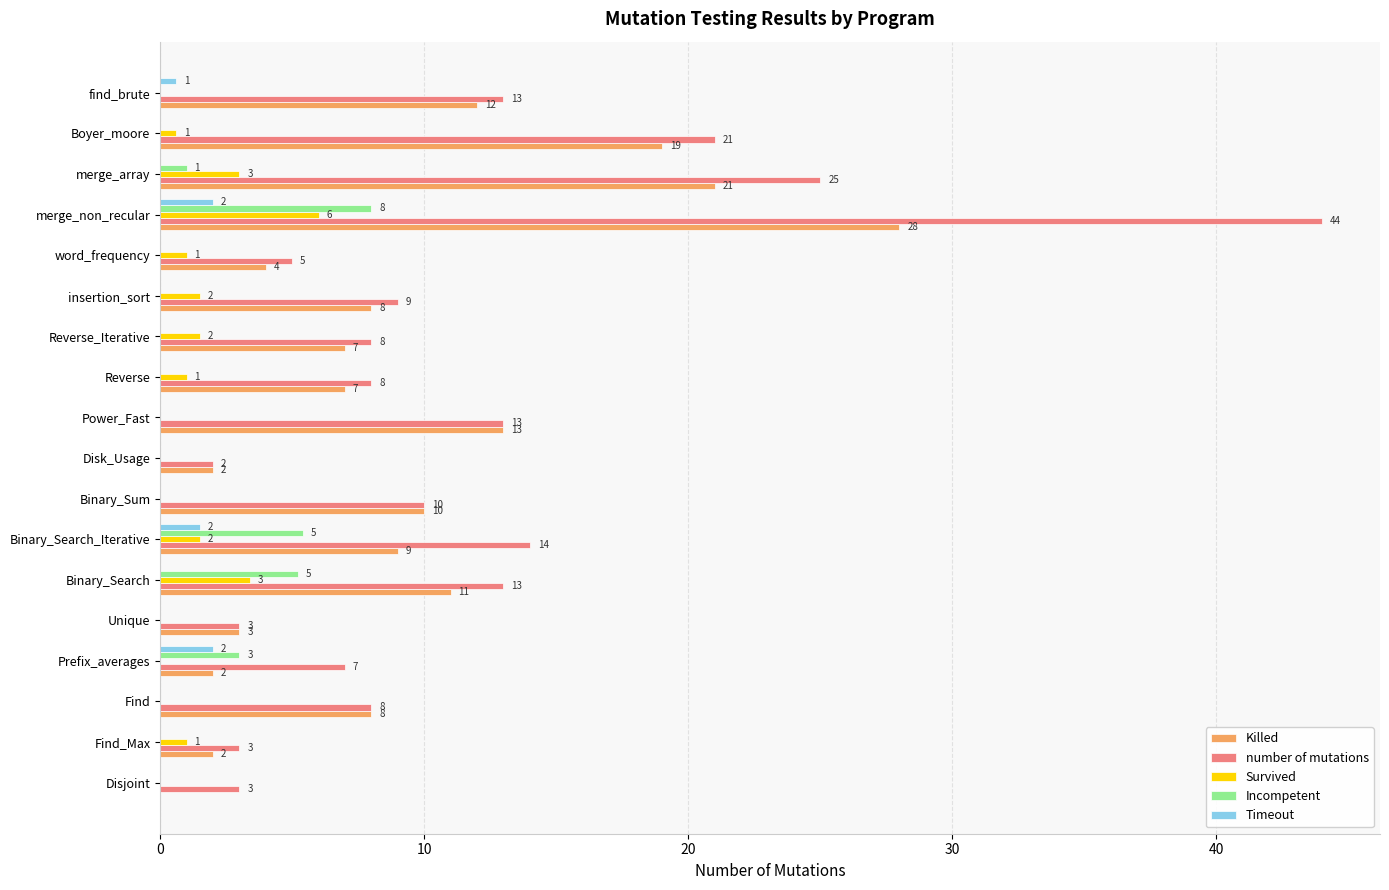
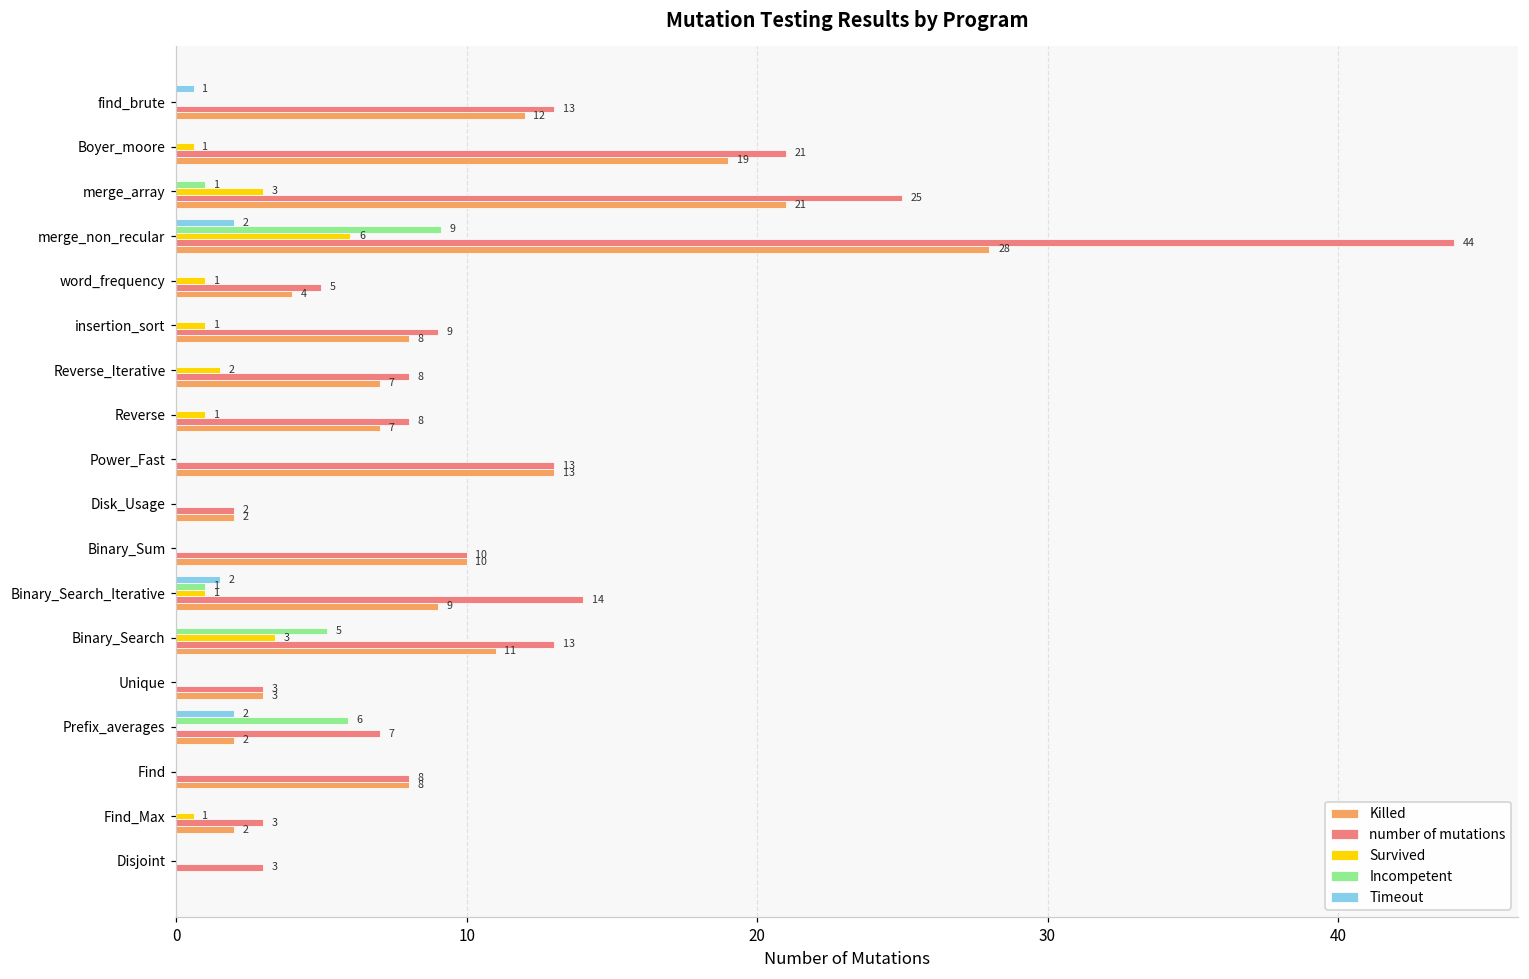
  {
    "Survived": {
      "Boyer_moore": 1,
      "merge_array": 3,
      "merge_non_recular": 6,
      "word_frequency": 1,
-     "insertion_sort": 2,
+     "insertion_sort": 1,
      "Reverse_Iterative": 2,
      "Reverse": 1,
-     "Binary_Search_Iterative": 2,
+     "Binary_Search_Iterative": 1,
      "Binary_Search": 3,
-     "Find_Max": 1.0
+     "Find_Max": 0.6
    },
    "Incompetent": {
      "merge_array": 1,
-     "merge_non_recular": 8,
-     "Binary_Search_Iterative": 5,
+     "merge_non_recular": 9,
+     "Binary_Search_Iterative": 1,
      "Binary_Search": 5,
-     "Prefix_averages": 3
+     "Prefix_averages": 6
    },
    "Timeout": {
      "find_brute": 1,
      "merge_non_recular": 2,
      "Binary_Search_Iterative": 2,
      "Prefix_averages": 2
    }
  }
